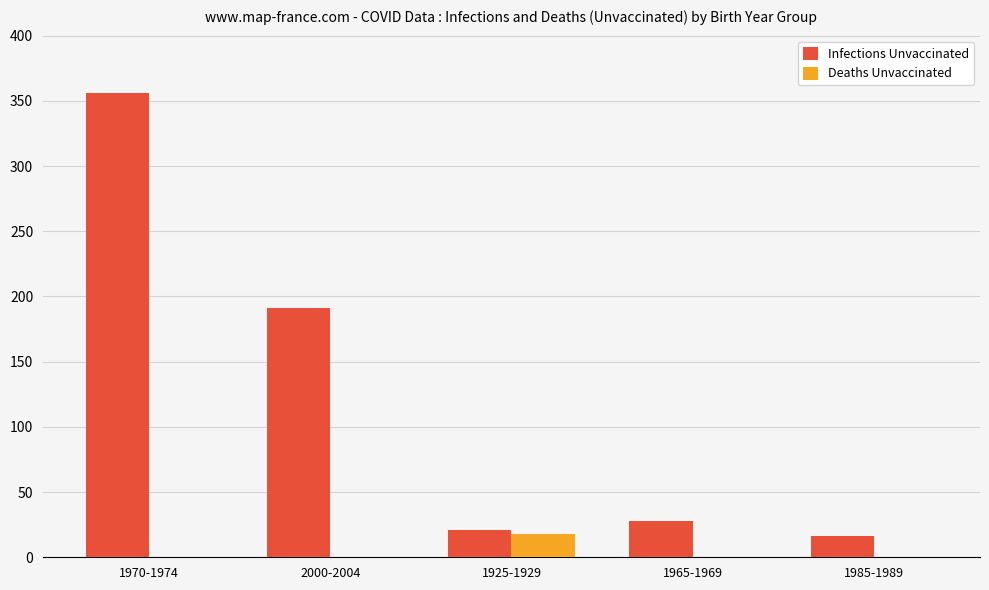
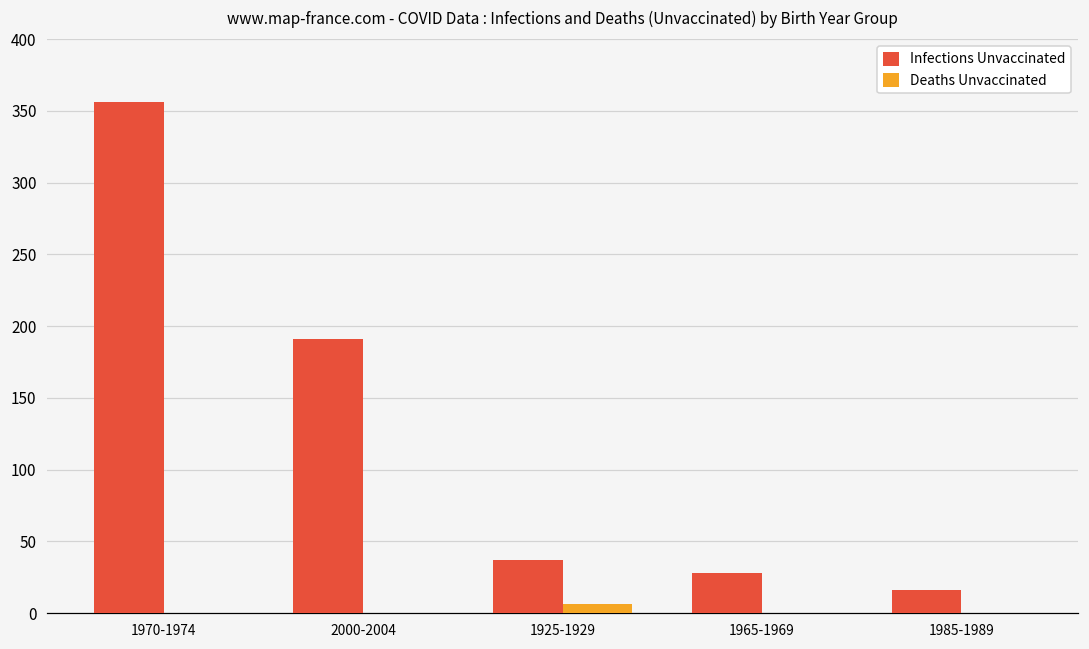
  {
    "Infections Unvaccinated": {
      "1970-1974": 356,
      "2000-2004": 191,
-     "1925-1929": 21,
+     "1925-1929": 37,
      "1965-1969": 28,
      "1985-1989": 16
    },
    "Deaths Unvaccinated": {
      "1970-1974": 0,
      "2000-2004": 0,
-     "1925-1929": 18,
+     "1925-1929": 6,
      "1965-1969": 0,
      "1985-1989": 0
    }
  }
